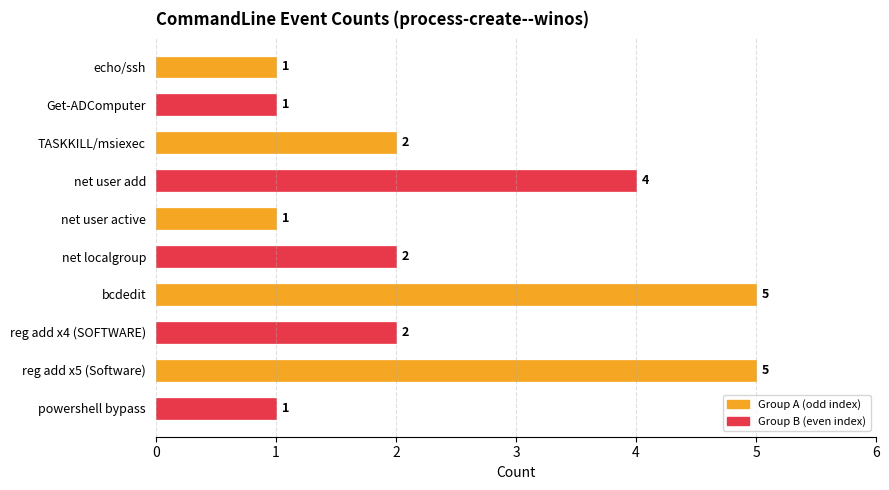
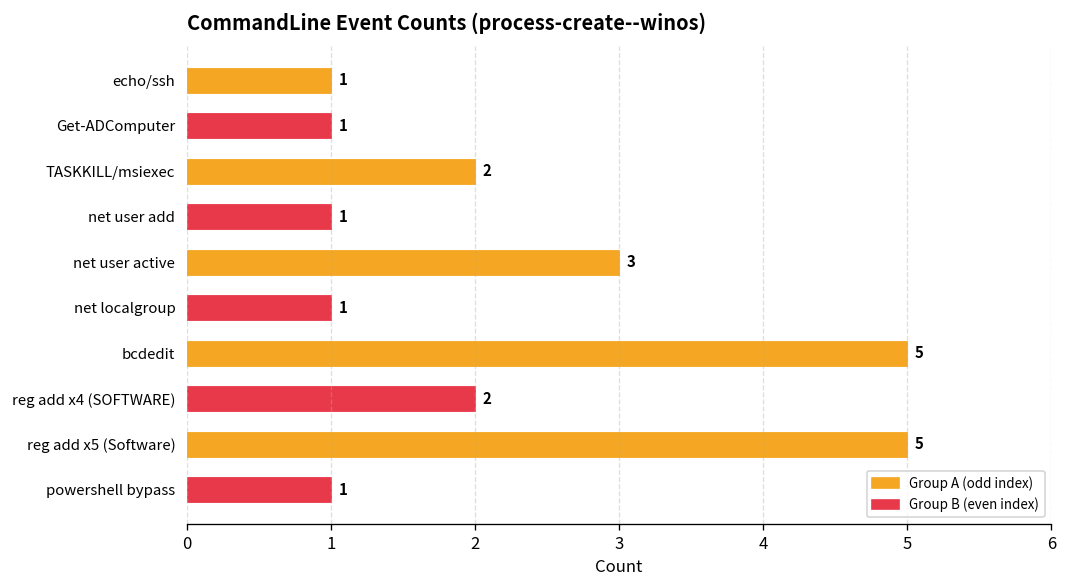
  {
    "echo/ssh": 1,
    "Get-ADComputer": 1,
    "TASKKILL/msiexec": 2,
-   "net user add": 4,
-   "net user active": 1,
-   "net localgroup": 2,
+   "net user add": 1,
+   "net user active": 3,
+   "net localgroup": 1,
    "bcdedit": 5,
    "reg add x4 (SOFTWARE)": 2,
    "reg add x5 (Software)": 5,
    "powershell bypass": 1
  }
